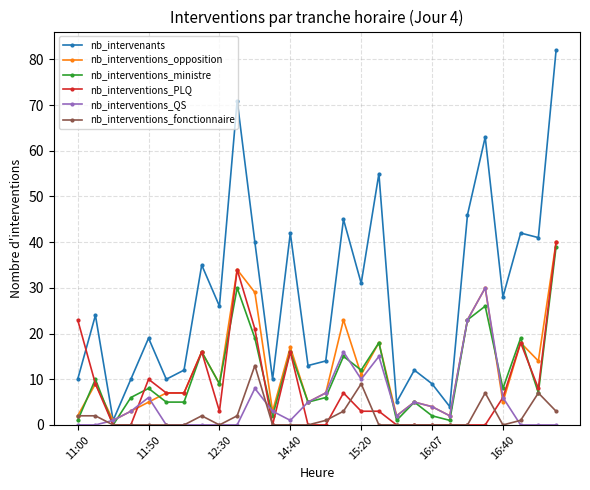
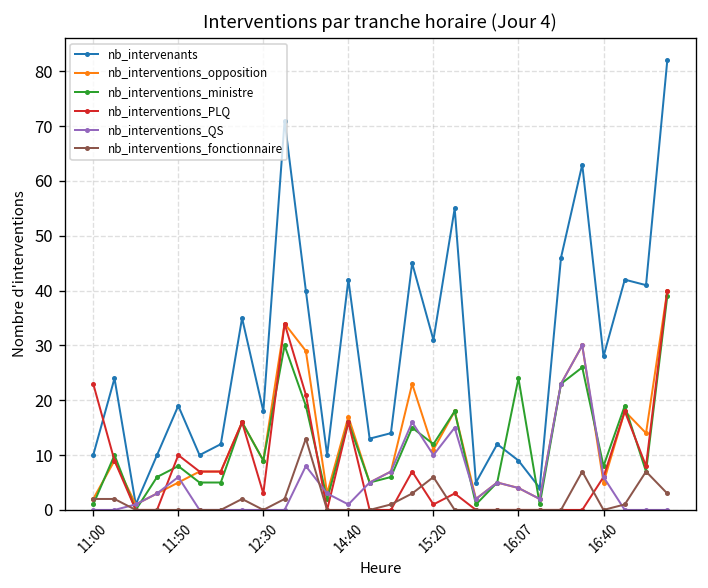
  {
    "nb_intervenants": {
      "11:00": 10,
      "11:50": 19,
-     "12:30": 26,
+     "12:30": 18,
      "14:40": 42,
      "15:20": 31,
      "16:07": 9,
      "16:40": 28
    },
    "nb_interventions_opposition": {
      "11:50": 5,
      "14:40": 17,
      "15:20": 11,
      "16:40": 5
    },
    "nb_interventions_ministre": {
      "11:00": 1,
      "11:50": 8,
      "15:20": 12,
-     "16:07": 2,
+     "16:07": 24,
      "16:40": 8
    },
    "nb_interventions_PLQ": {
      "11:00": 23,
      "11:50": 10,
      "12:30": 3,
-     "15:20": 3
+     "15:20": 1
    },
    "nb_interventions_QS": {
      "11:00": 0,
      "11:50": 6,
      "14:40": 1,
      "15:20": 10
    },
    "nb_interventions_fonctionnaire": {
      "11:50": 0,
      "14:40": 0,
-     "15:20": 9,
+     "15:20": 6,
      "16:40": 0
    }
  }
